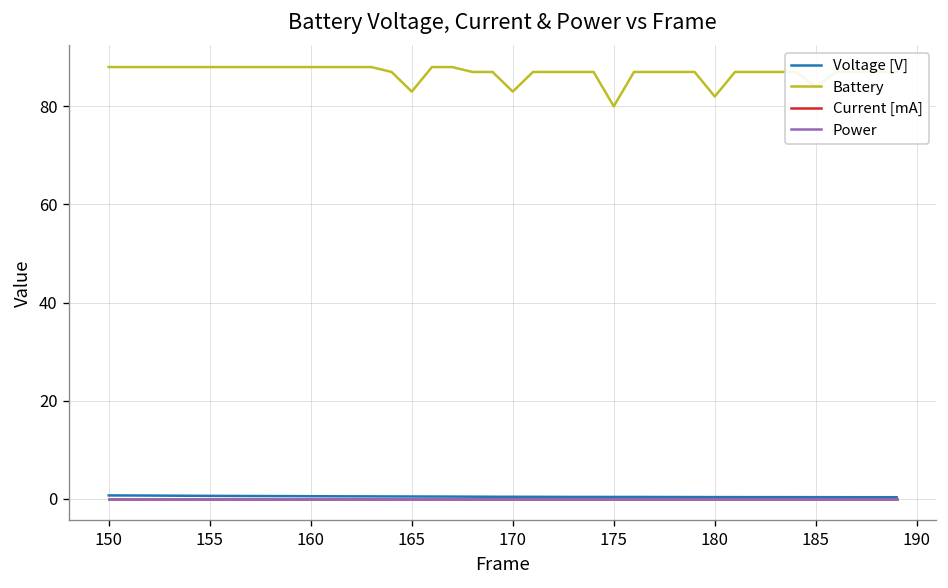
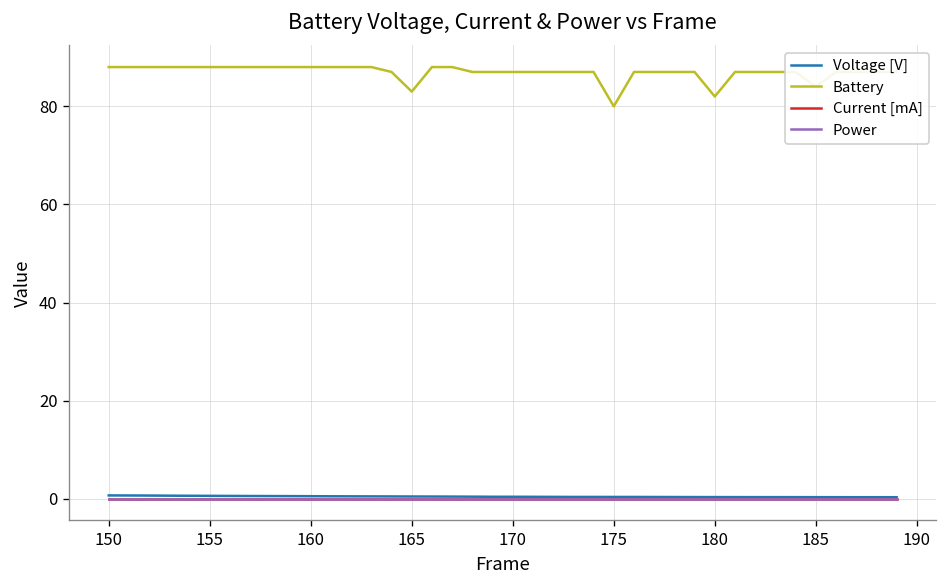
  {
    "Voltage [V]": {
      "150": 1
    },
    "Battery": {
      "150": 88,
      "155": 88,
      "160": 88,
      "165": 83,
-     "170": 83,
+     "170": 87,
      "175": 80,
      "180": 82
    },
    "Power": {
      "150": 0
    }
  }
